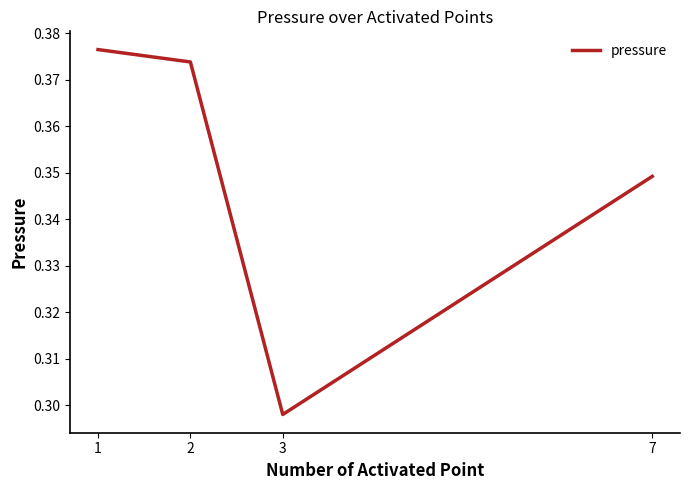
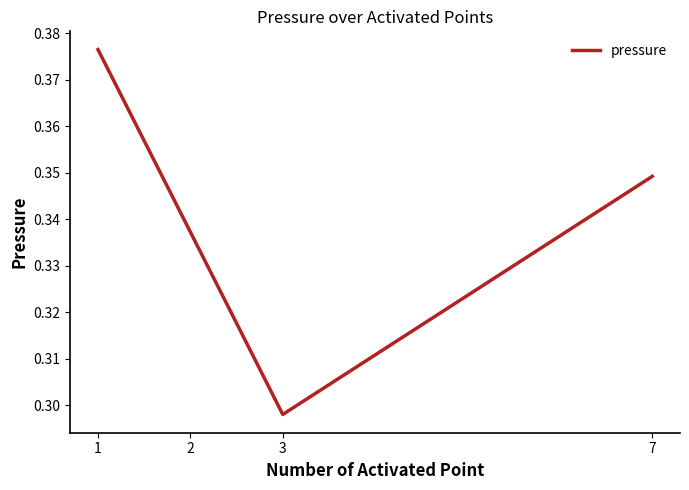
  {
    "1": 0.376,
-   "2": 0.374,
+   "2": 0.337,
    "3": 0.298,
    "7": 0.349
  }
